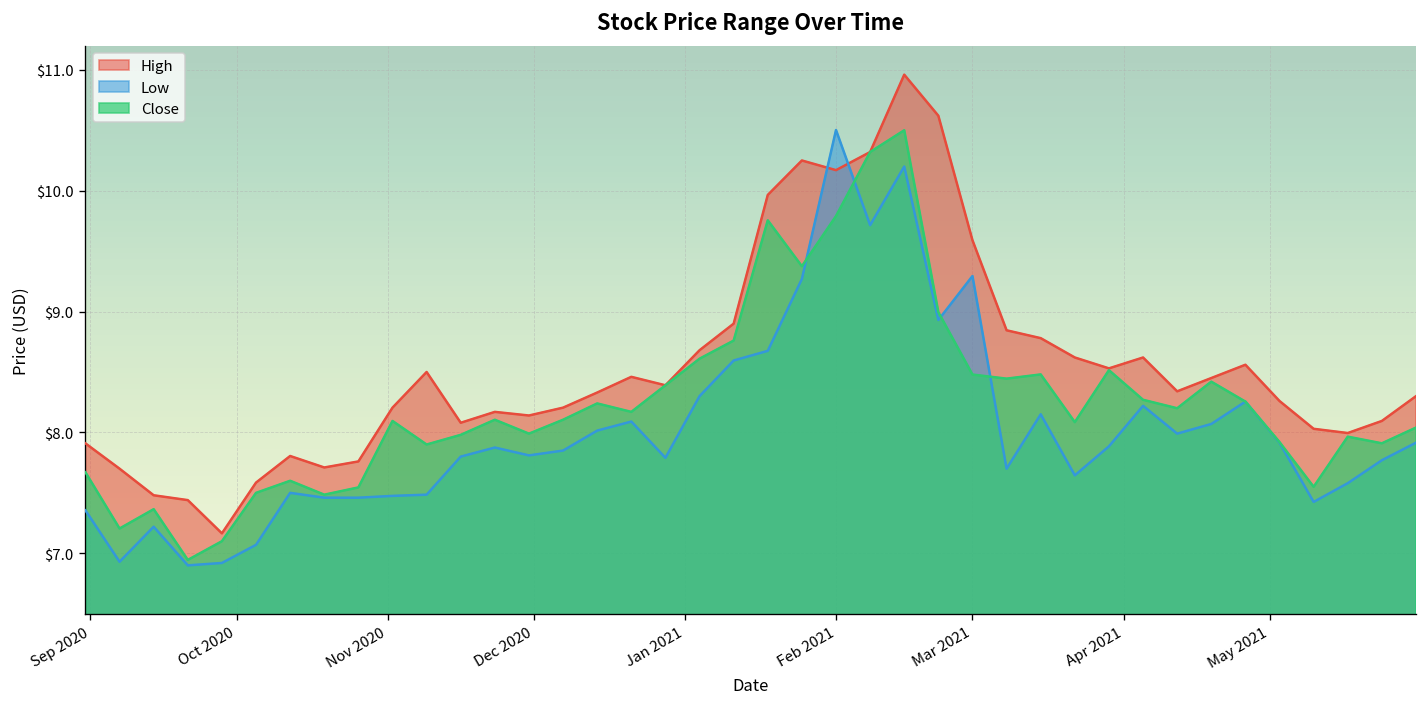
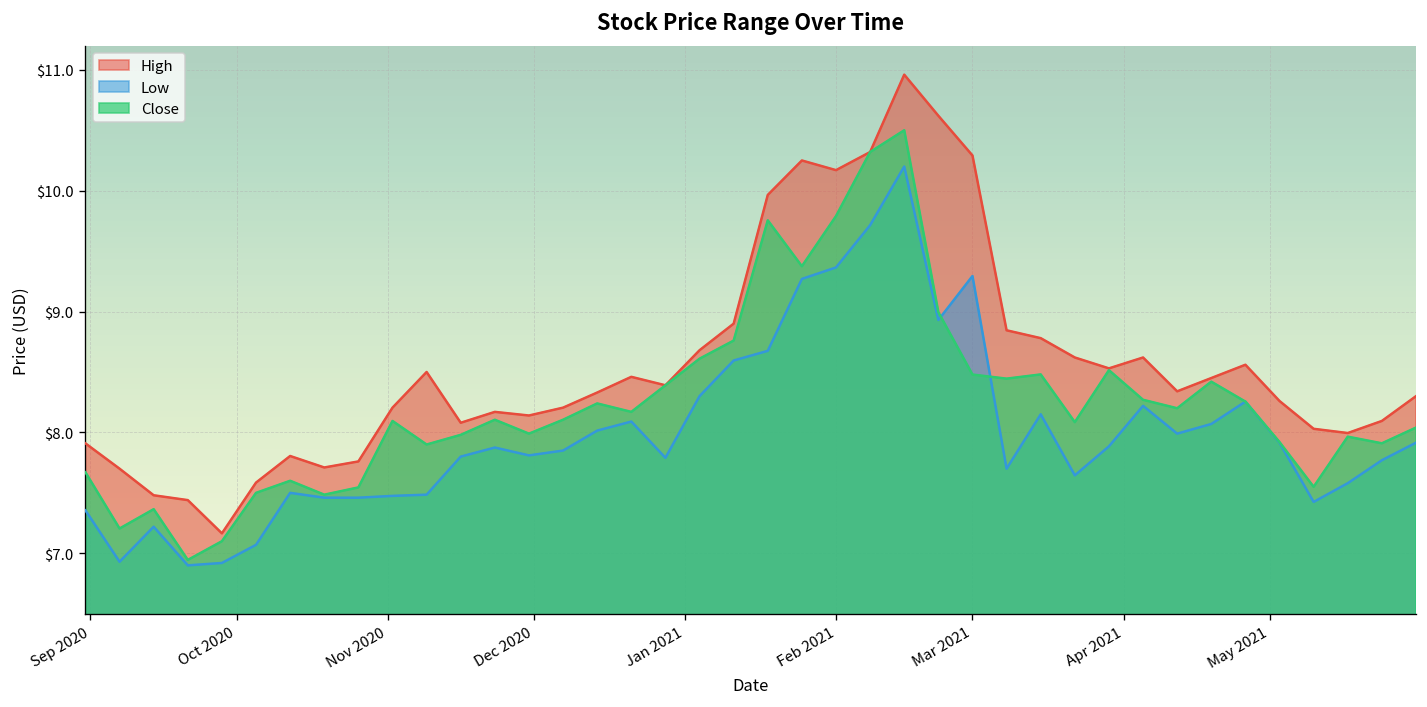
  {
    "High": {
      "Feb 2021": "$10.17",
-     "Mar 2021": "$9.59"
+     "Mar 2021": "$10.29"
    },
    "Low": {
-     "Feb 2021": "$10.50",
+     "Feb 2021": "$9.36",
      "Mar 2021": "$9.29"
    },
    "Close": {
      "Feb 2021": "$9.79",
      "Mar 2021": "$8.48"
    }
  }
